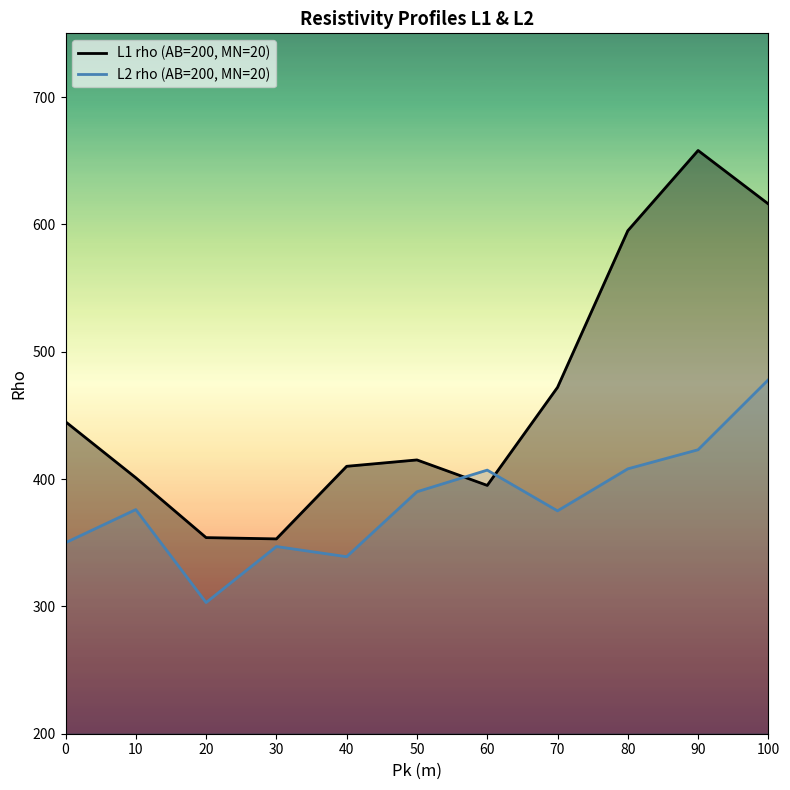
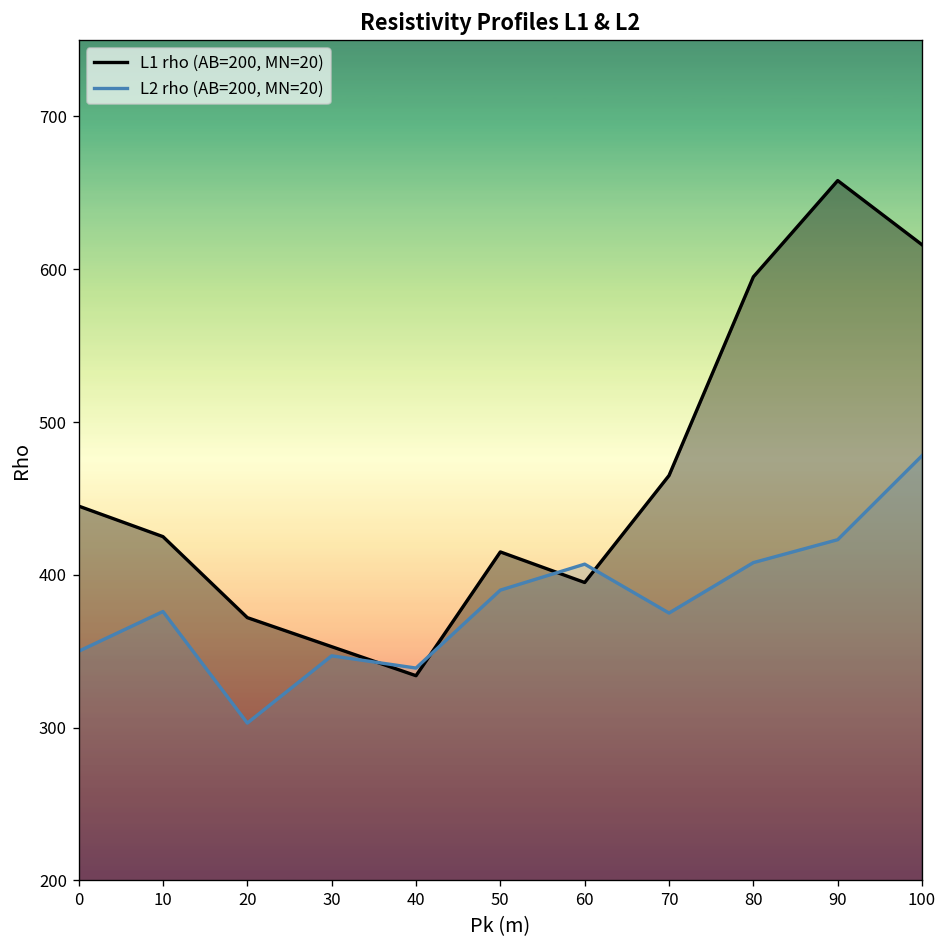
  {
    "L1 rho (AB=200, MN=20)": {
      "0": 445,
-     "10": 401,
-     "20": 354,
+     "10": 425,
+     "20": 372,
      "30": 353,
-     "40": 410,
+     "40": 334,
      "50": 415,
      "60": 395,
-     "70": 472,
+     "70": 465,
      "80": 595,
      "90": 658,
      "100": 616
    },
    "L2 rho (AB=200, MN=20)": {
      "0": 350,
      "10": 376,
      "20": 303,
      "30": 347,
      "40": 339,
      "50": 390,
      "60": 407,
      "70": 375,
      "80": 408,
      "90": 423,
      "100": 478
    }
  }
